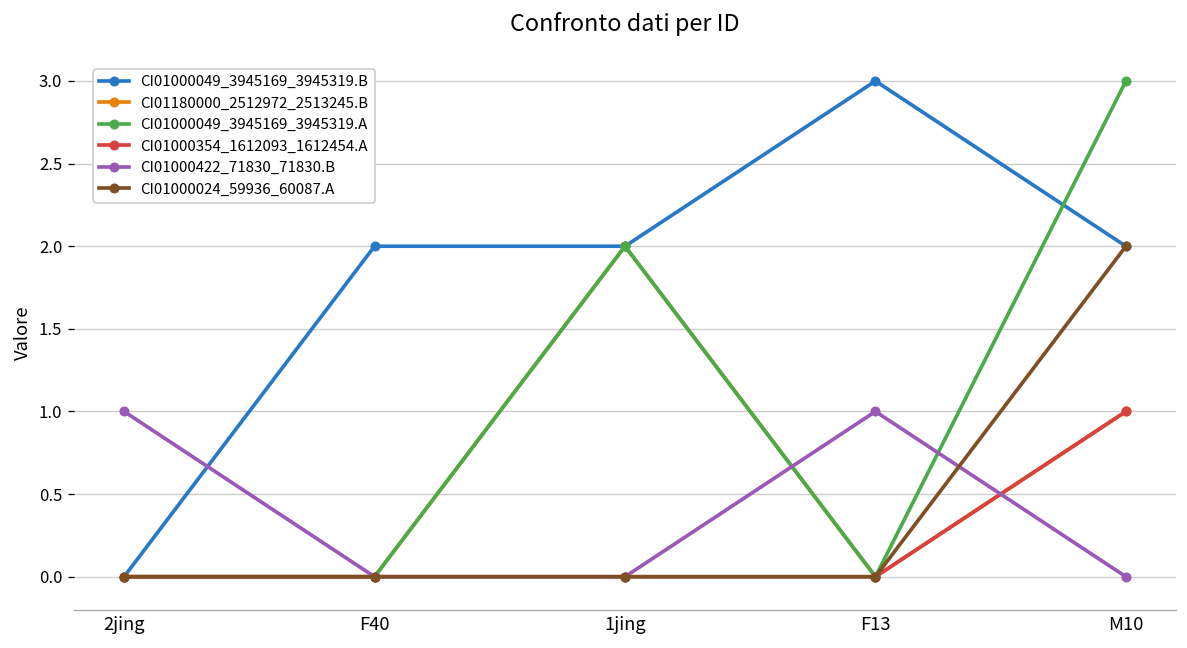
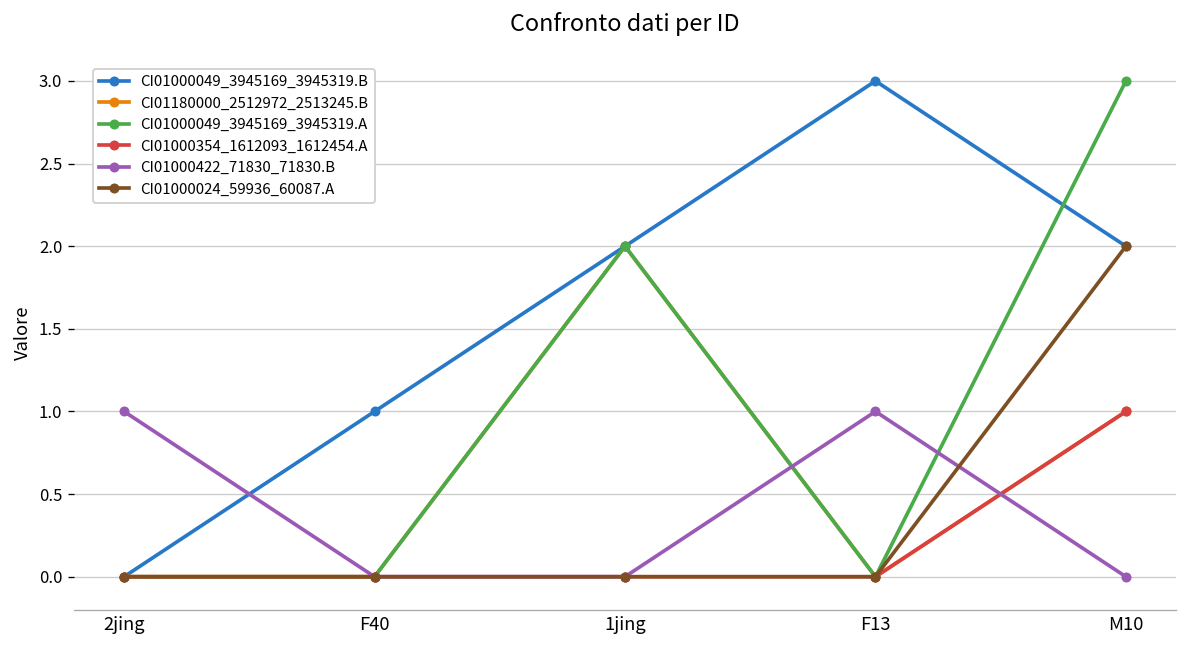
  {
    "CI01000049_3945169_3945319.B": {
-     "F40": 2,
+     "F40": 1,
      "F13": 3
    },
    "CI01000049_3945169_3945319.A": {
      "M10": 3
    },
    "CI01000422_71830_71830.B": {
      "2jing": 1,
      "F13": 1,
      "M10": 0
    }
  }
